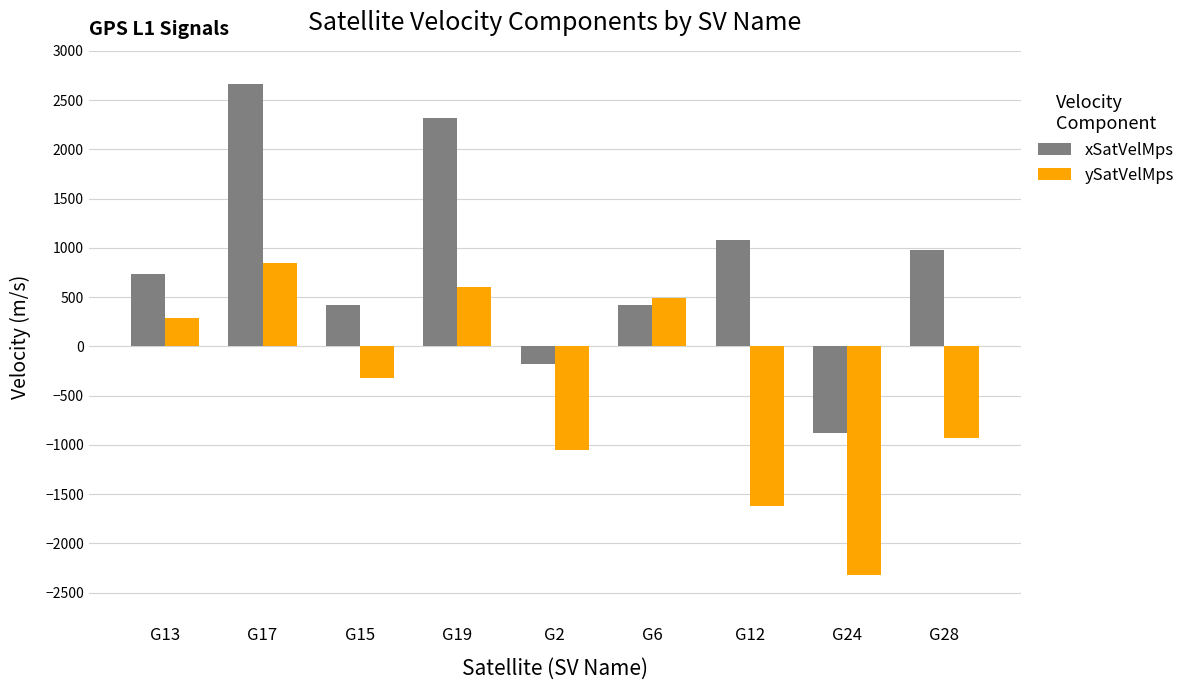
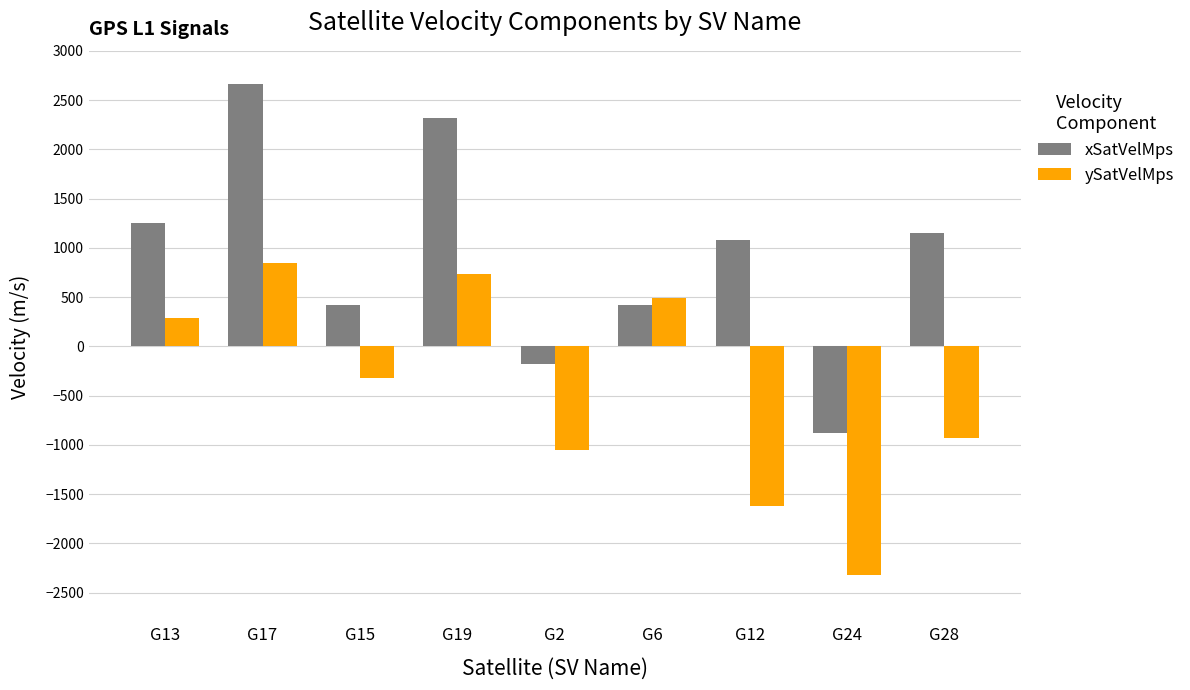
  {
    "xSatVelMps": {
-     "G13": 700,
+     "G13": 1200,
      "G17": 2700,
      "G15": 400,
      "G19": 2300,
      "G2": -200,
      "G6": 400,
      "G12": 1100,
      "G24": -900,
-     "G28": 1000
+     "G28": 1100
    },
    "ySatVelMps": {
      "G13": 300,
      "G17": 900,
      "G15": -300,
-     "G19": 600,
+     "G19": 700,
      "G2": -1100,
      "G6": 500,
      "G12": -1600,
      "G24": -2300,
      "G28": -900
    }
  }
